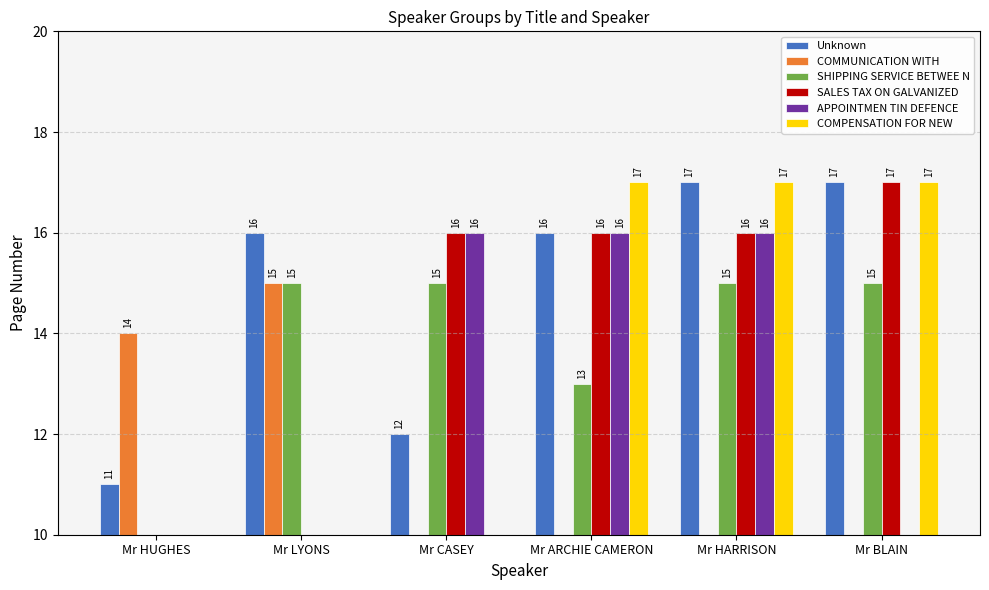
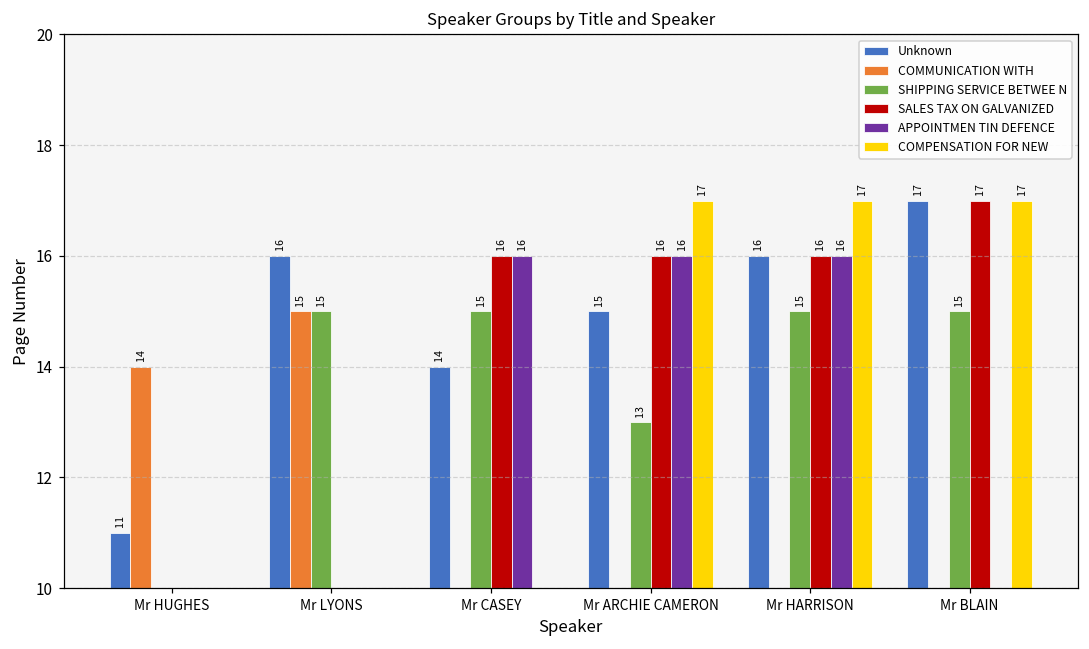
  {
    "Unknown": {
      "Mr HUGHES": 11,
      "Mr LYONS": 16,
-     "Mr CASEY": 12,
-     "Mr ARCHIE CAMERON": 16,
-     "Mr HARRISON": 17,
+     "Mr CASEY": 14,
+     "Mr ARCHIE CAMERON": 15,
+     "Mr HARRISON": 16,
      "Mr BLAIN": 17
    }
  }
